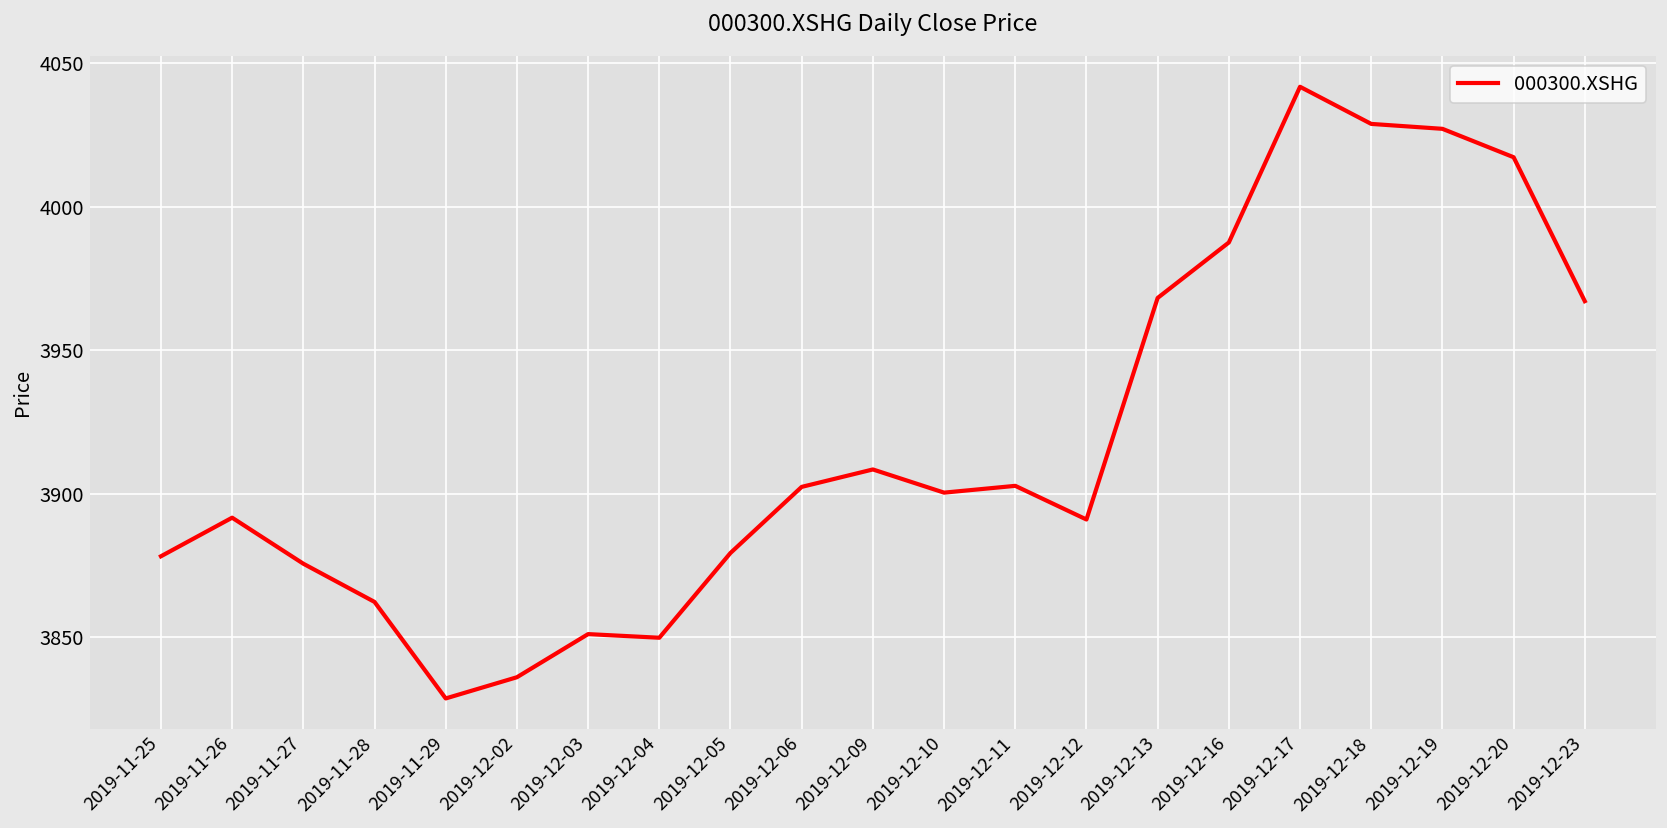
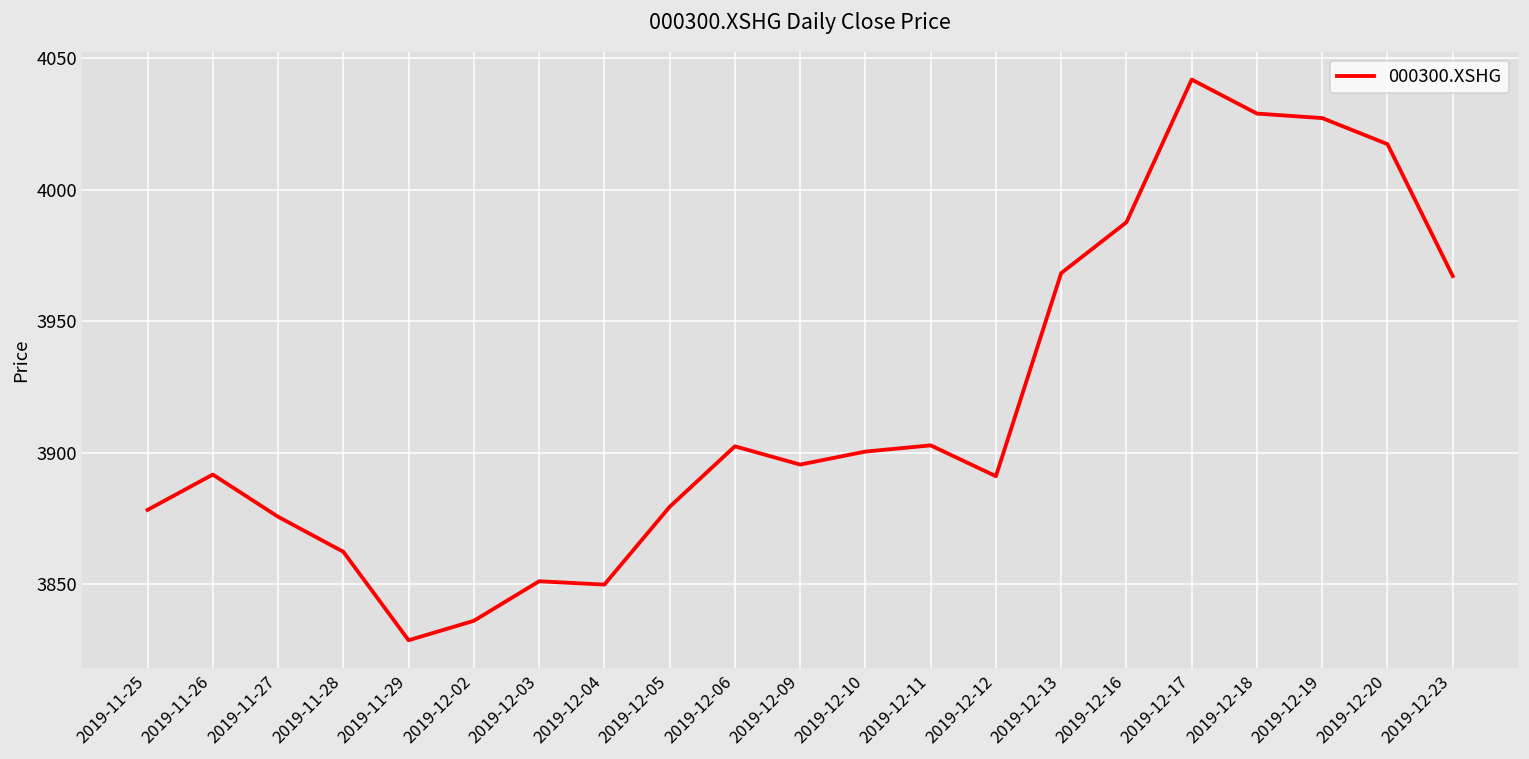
  {
    "2019-11-25": 3878,
    "2019-11-26": 3892,
    "2019-11-27": 3876,
    "2019-11-28": 3862,
    "2019-11-29": 3829,
    "2019-12-02": 3836,
    "2019-12-03": 3851,
    "2019-12-04": 3850,
    "2019-12-05": 3879,
    "2019-12-06": 3902,
-   "2019-12-09": 3908,
+   "2019-12-09": 3895,
    "2019-12-10": 3900,
    "2019-12-11": 3903,
    "2019-12-12": 3891,
    "2019-12-13": 3968,
    "2019-12-16": 3988,
    "2019-12-17": 4042,
    "2019-12-18": 4029,
    "2019-12-19": 4027,
    "2019-12-20": 4017,
    "2019-12-23": 3967
  }
